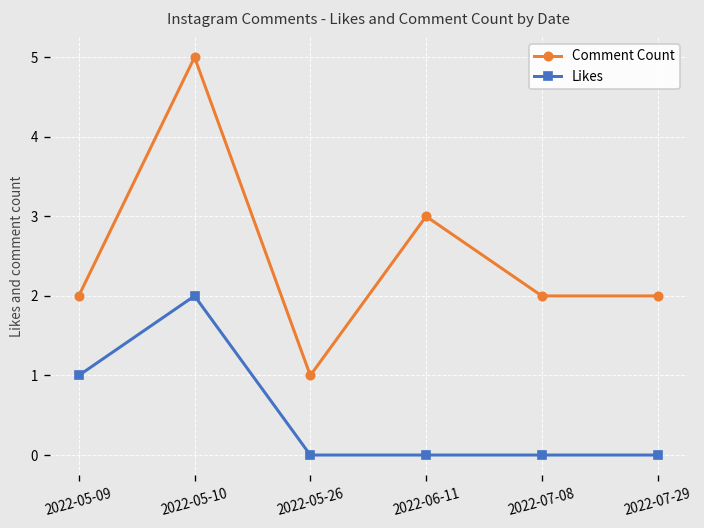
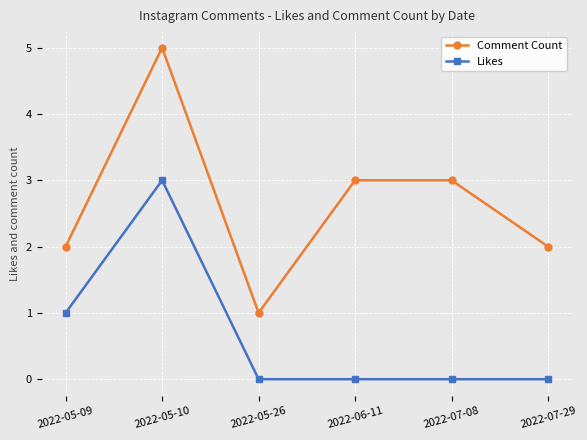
  {
    "Comment Count": {
      "2022-05-09": 2,
      "2022-05-10": 5,
      "2022-05-26": 1,
      "2022-06-11": 3,
-     "2022-07-08": 2,
+     "2022-07-08": 3,
      "2022-07-29": 2
    },
    "Likes": {
      "2022-05-09": 1,
-     "2022-05-10": 2,
+     "2022-05-10": 3,
      "2022-05-26": 0,
      "2022-06-11": 0,
      "2022-07-08": 0,
      "2022-07-29": 0
    }
  }
